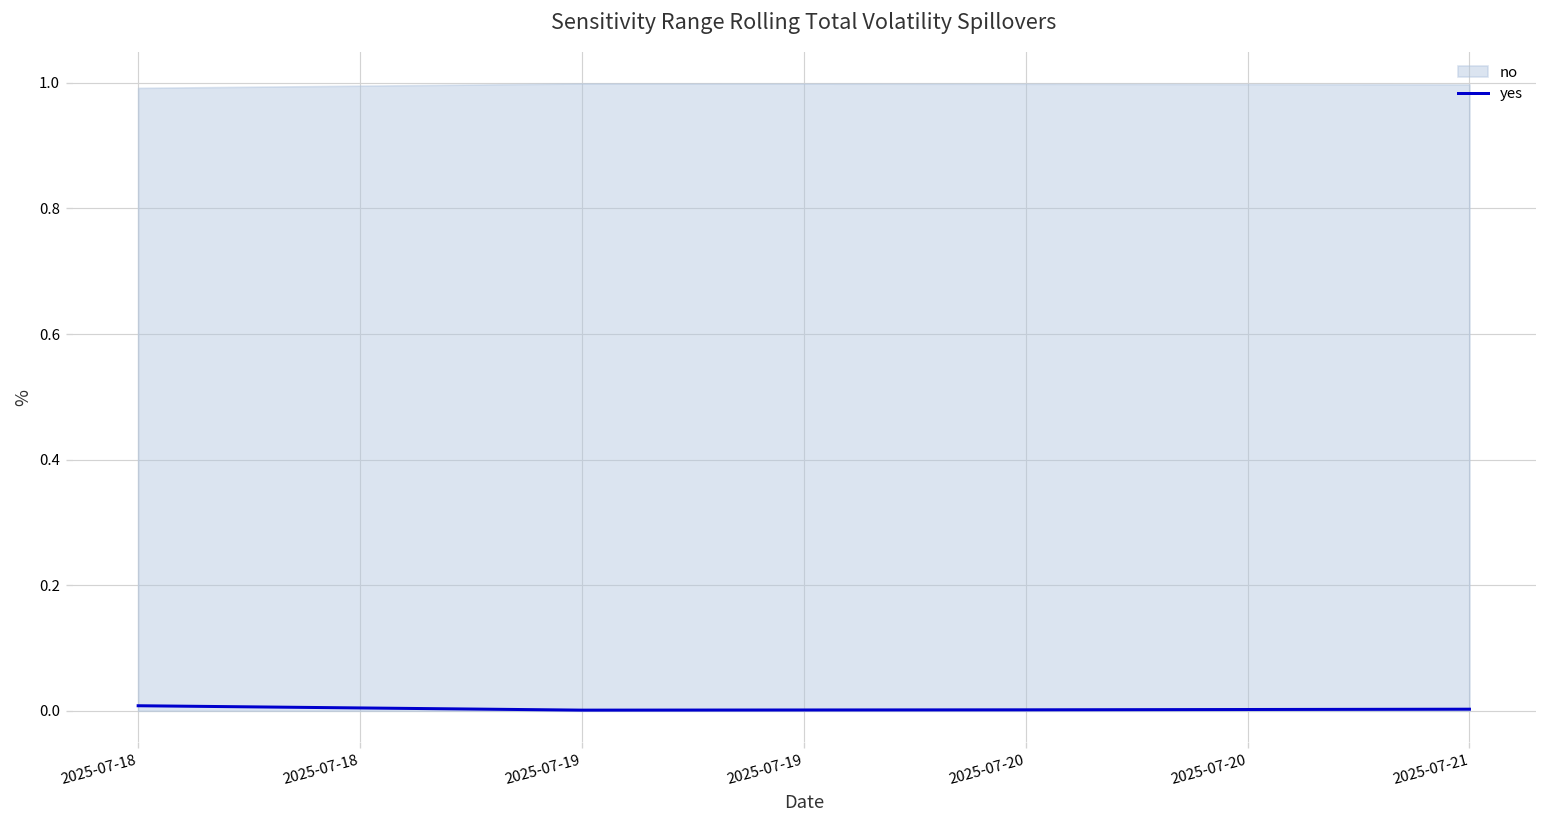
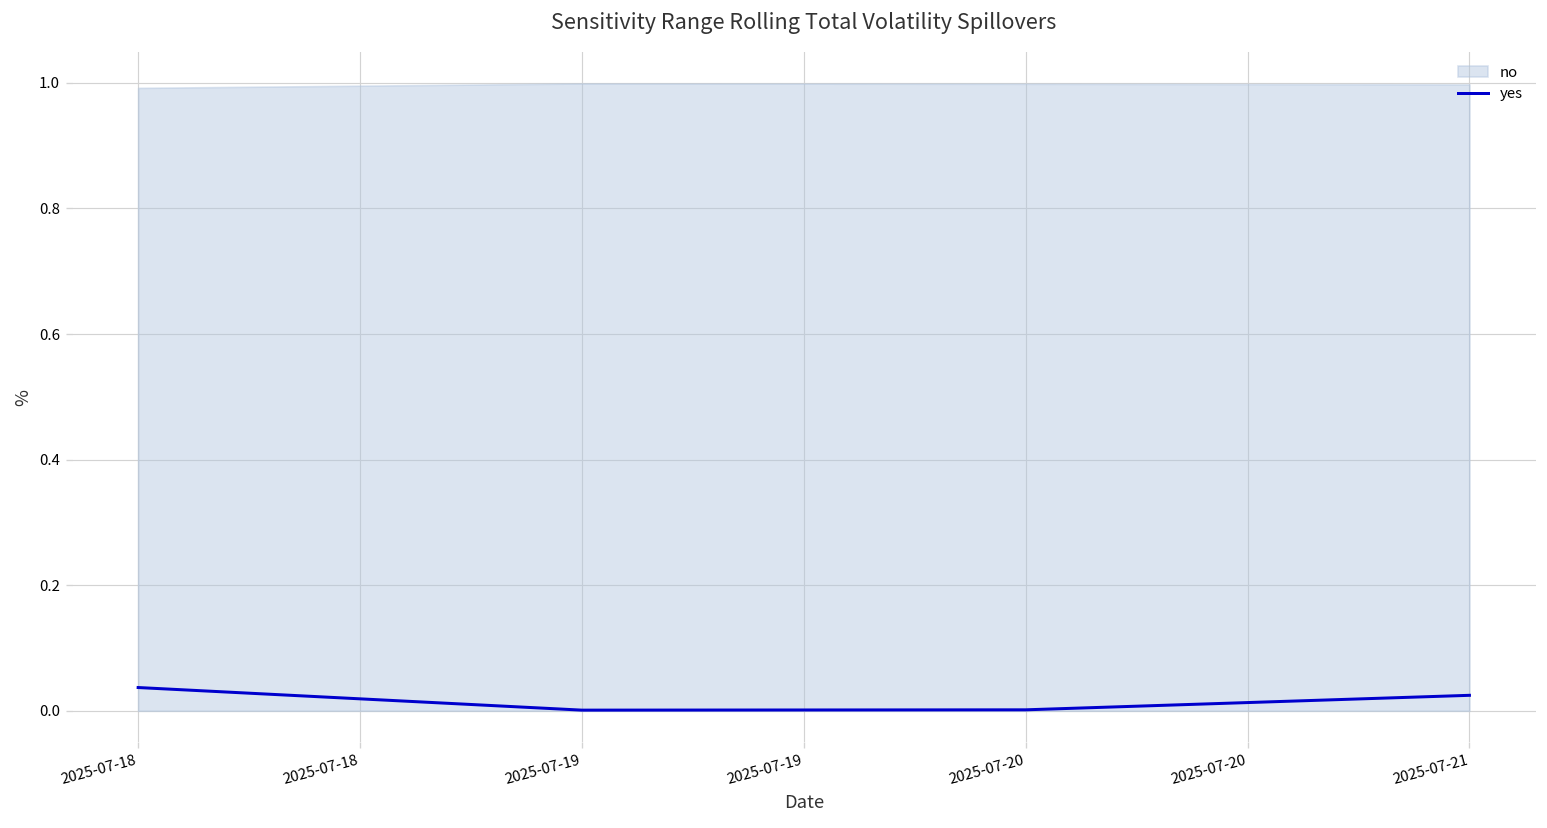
  {
    "yes": {
-     "2025-07-18": 0.01,
+     "2025-07-18": 0.04,
      "2025-07-19": 0.00,
      "2025-07-20": 0.00,
-     "2025-07-21": 0.00
+     "2025-07-21": 0.02
    },
    "no": {
      "2025-07-18": 0.99,
      "2025-07-19": 1.00,
      "2025-07-20": 1.00,
      "2025-07-21": 1.00
    }
  }
